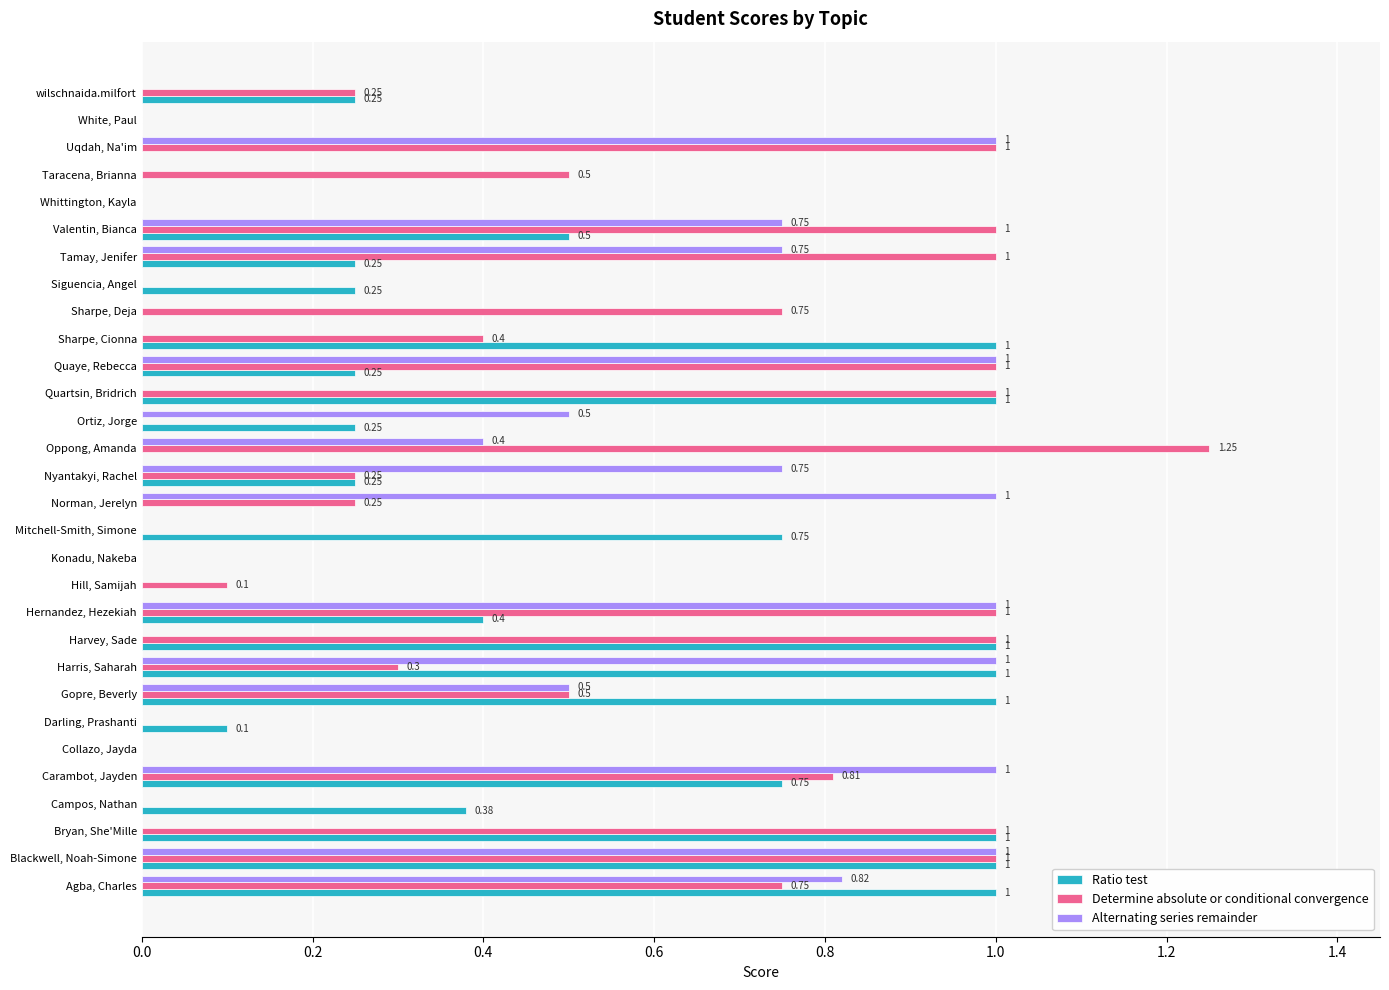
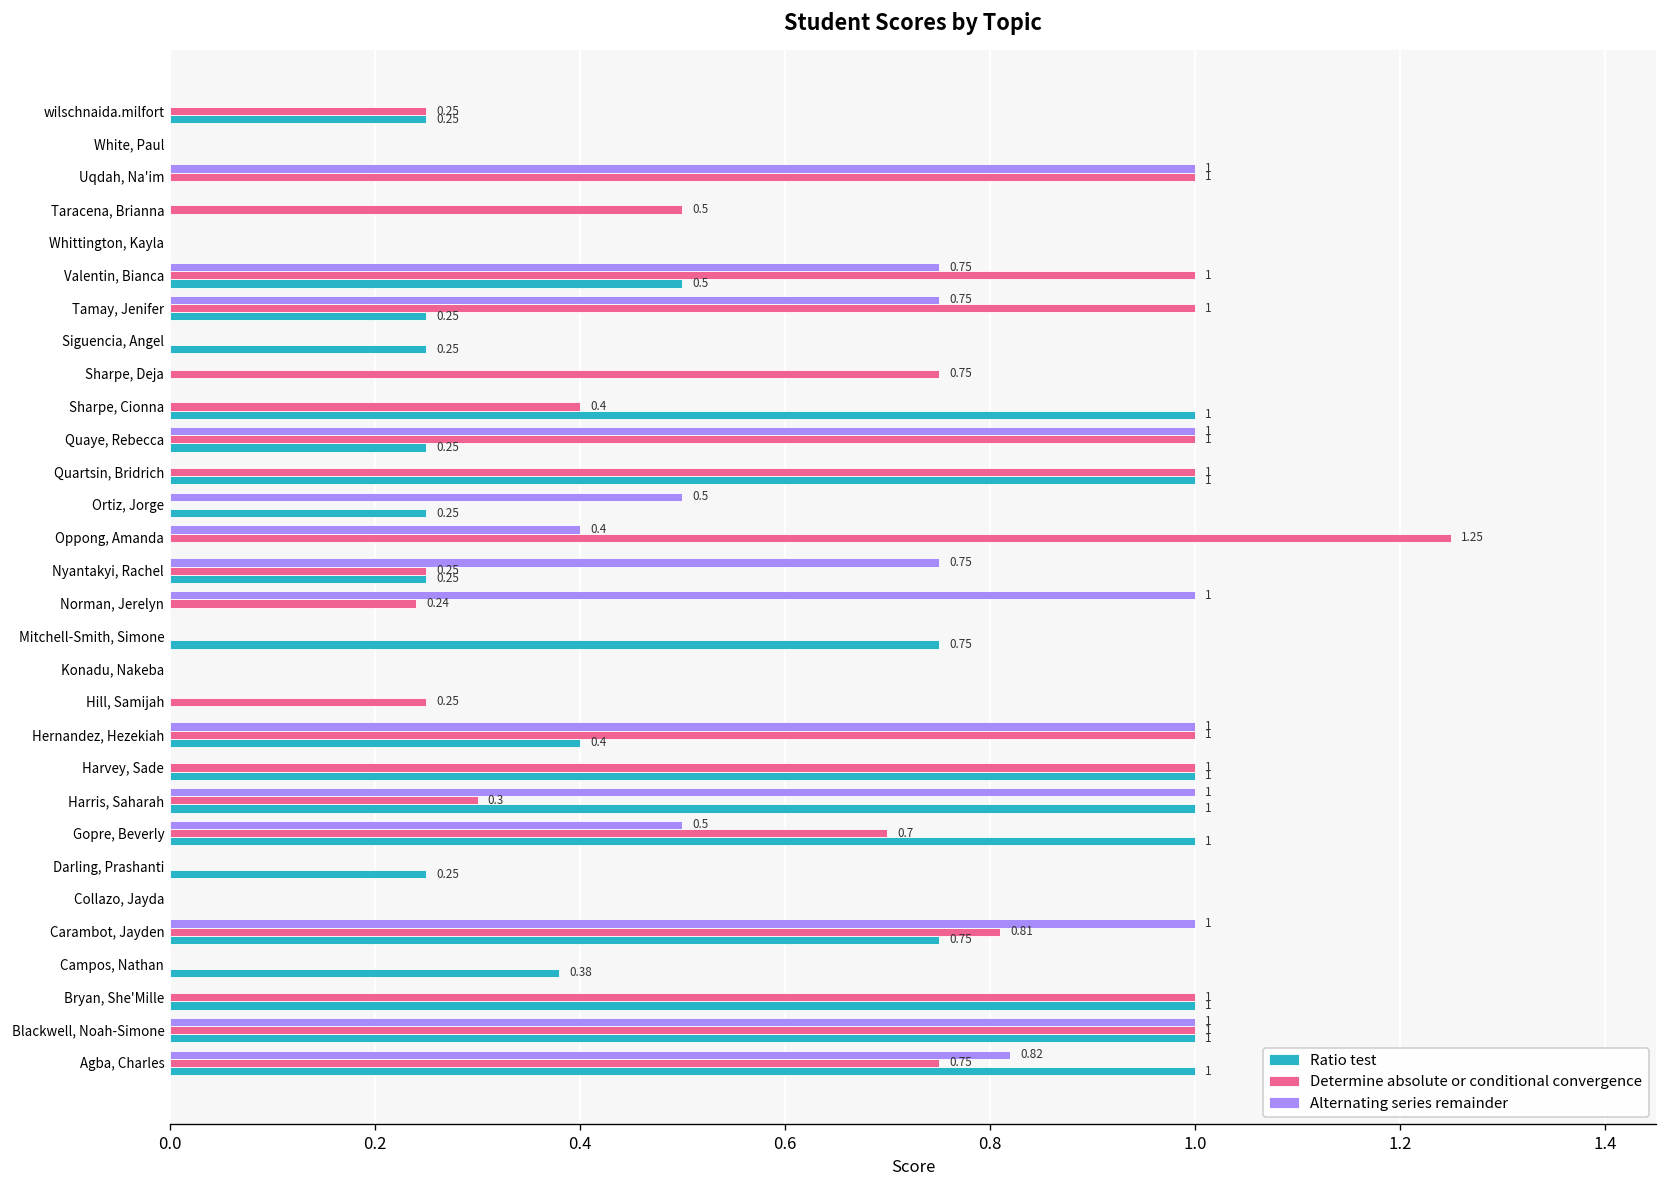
  {
    "Ratio test": {
      "Valentin, Bianca": 0.5,
      "Tamay, Jenifer": 0.25,
      "Siguencia, Angel": 0.25,
      "Sharpe, Cionna": 1,
      "Quaye, Rebecca": 0.25,
      "Ortiz, Jorge": 0.25,
      "Mitchell-Smith, Simone": 0.75,
      "Hernandez, Hezekiah": 0.4,
      "Harris, Saharah": 1,
      "Gopre, Beverly": 1,
-     "Darling, Prashanti": 0.1,
+     "Darling, Prashanti": 0.25,
      "Carambot, Jayden": 0.75,
      "Campos, Nathan": 0.38,
      "Agba, Charles": 1
    },
    "Determine absolute or conditional convergence": {
      "Taracena, Brianna": 0.5,
      "Valentin, Bianca": 1,
      "Tamay, Jenifer": 1,
      "Sharpe, Deja": 0.75,
      "Sharpe, Cionna": 0.4,
      "Oppong, Amanda": 1.25,
-     "Norman, Jerelyn": 0.25,
-     "Hill, Samijah": 0.1,
+     "Norman, Jerelyn": 0.24,
+     "Hill, Samijah": 0.25,
      "Harris, Saharah": 0.3,
-     "Gopre, Beverly": 0.5,
+     "Gopre, Beverly": 0.7,
      "Carambot, Jayden": 0.81,
      "Agba, Charles": 0.75
    },
    "Alternating series remainder": {
      "Valentin, Bianca": 0.75,
      "Tamay, Jenifer": 0.75,
      "Ortiz, Jorge": 0.5,
      "Oppong, Amanda": 0.4,
      "Nyantakyi, Rachel": 0.75,
      "Norman, Jerelyn": 1,
      "Harris, Saharah": 1,
      "Carambot, Jayden": 1,
      "Agba, Charles": 0.82
    }
  }
